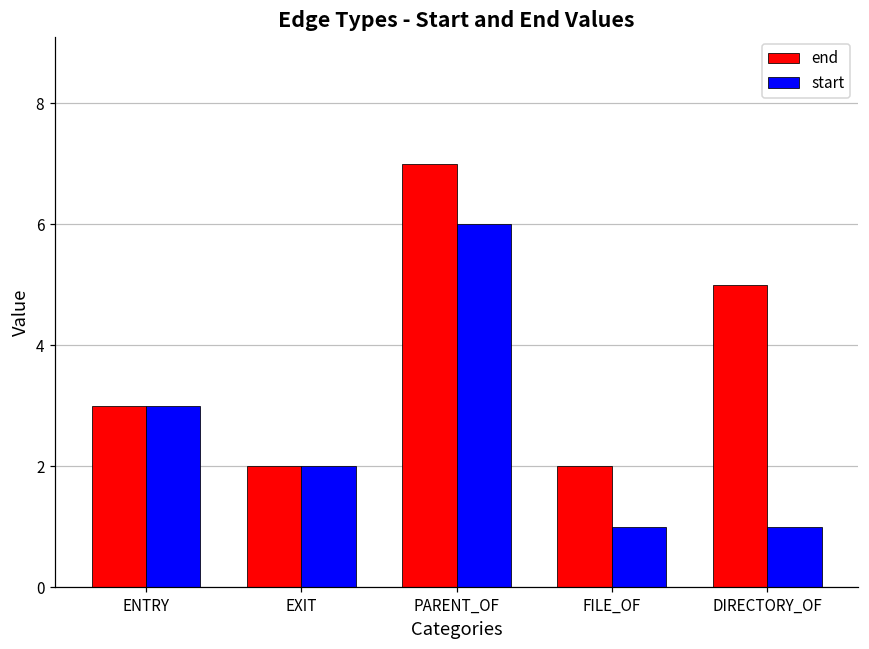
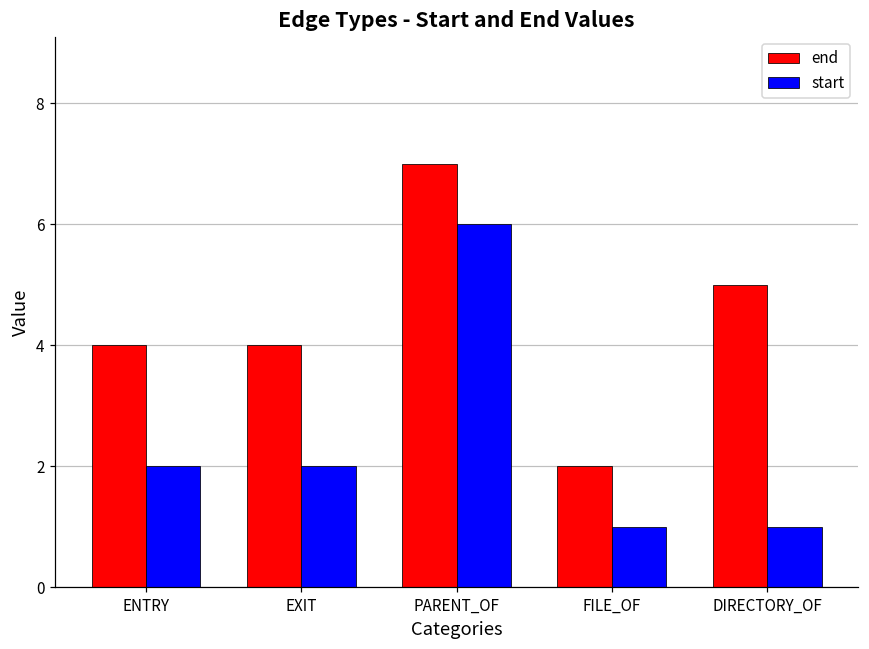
  {
    "end": {
-     "ENTRY": 3,
-     "EXIT": 2,
+     "ENTRY": 4,
+     "EXIT": 4,
      "PARENT_OF": 7,
      "FILE_OF": 2,
      "DIRECTORY_OF": 5
    },
    "start": {
-     "ENTRY": 3,
+     "ENTRY": 2,
      "EXIT": 2,
      "PARENT_OF": 6,
      "FILE_OF": 1,
      "DIRECTORY_OF": 1
    }
  }
